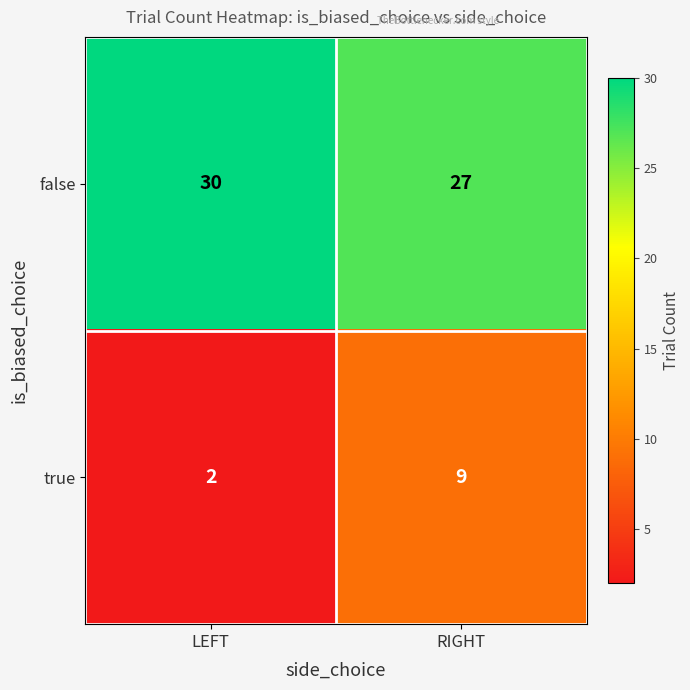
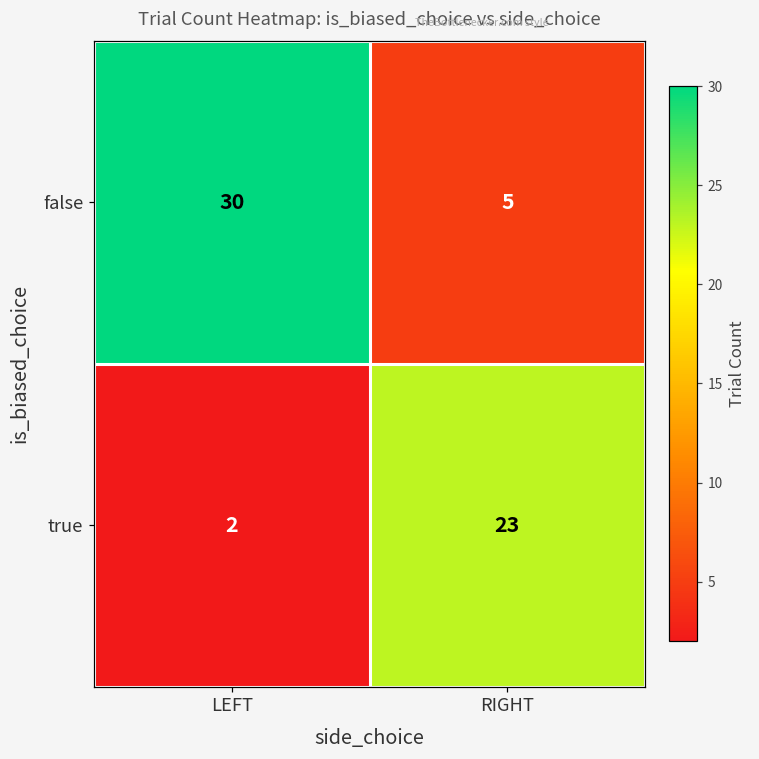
  {
    "false": {
      "LEFT": 30,
-     "RIGHT": 27
+     "RIGHT": 5
    },
    "true": {
      "LEFT": 2,
-     "RIGHT": 9
+     "RIGHT": 23
    }
  }
